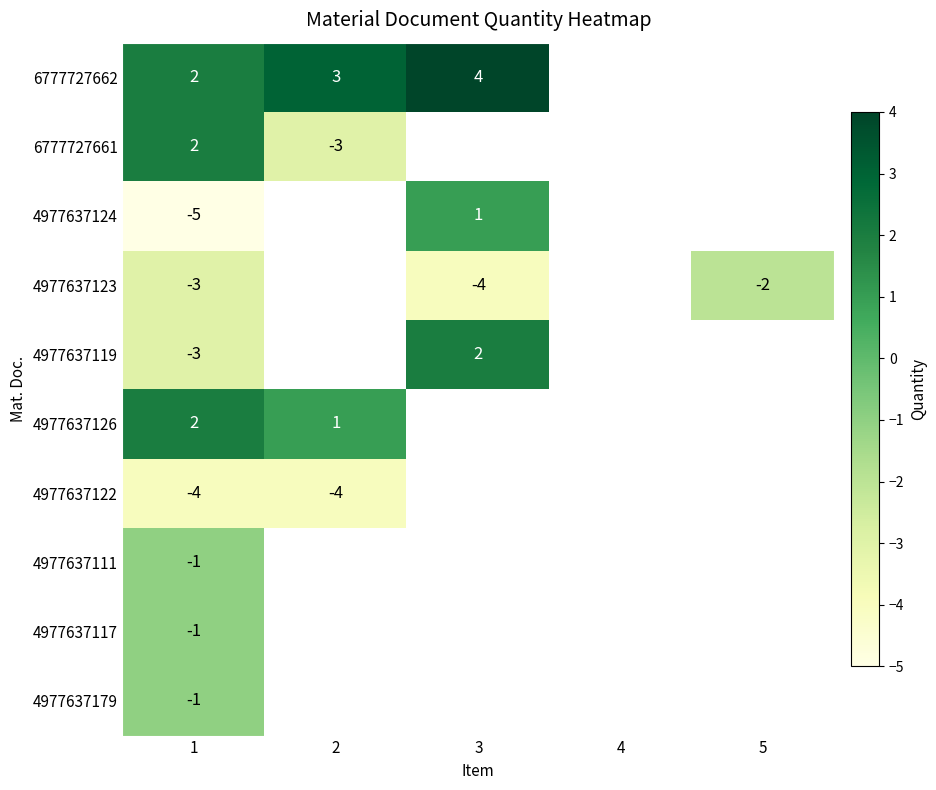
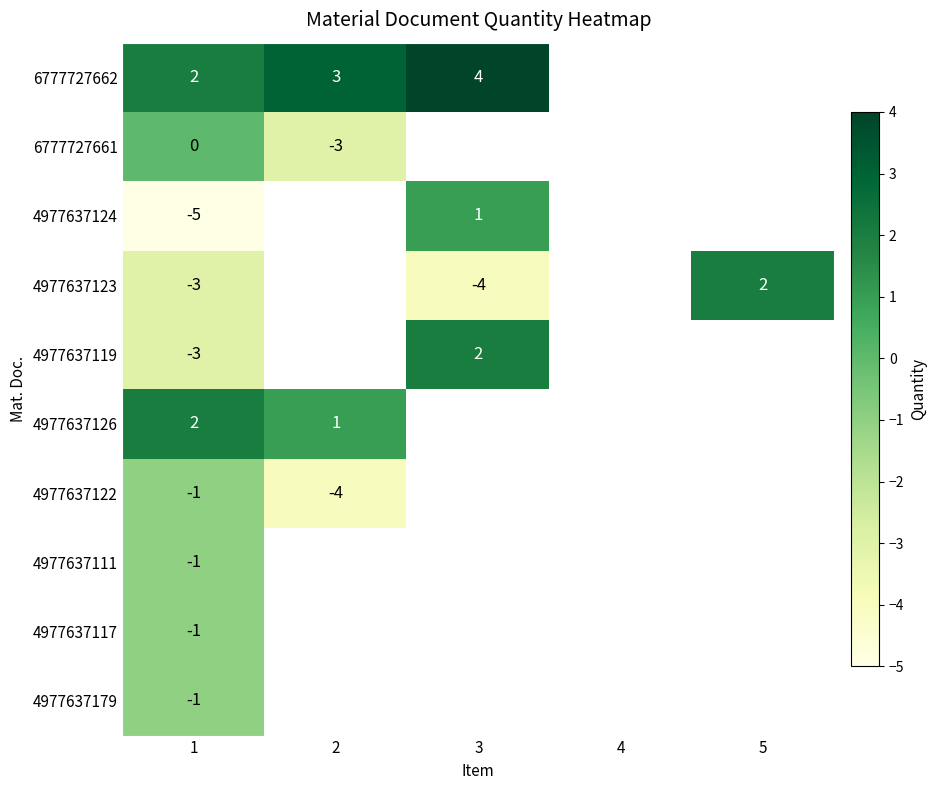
  {
    "6777727662": {
      "1": 2,
      "2": 3,
      "3": 4
    },
    "6777727661": {
-     "1": 2,
+     "1": 0,
      "2": -3
    },
    "4977637124": {
      "1": -5,
      "3": 1
    },
    "4977637123": {
      "1": -3,
      "3": -4,
-     "5": -2
+     "5": 2
    },
    "4977637119": {
      "1": -3,
      "3": 2
    },
    "4977637126": {
      "1": 2,
      "2": 1
    },
    "4977637122": {
-     "1": -4,
+     "1": -1,
      "2": -4
    },
    "4977637111": {
      "1": -1
    },
    "4977637117": {
      "1": -1
    },
    "4977637179": {
      "1": -1
    }
  }
